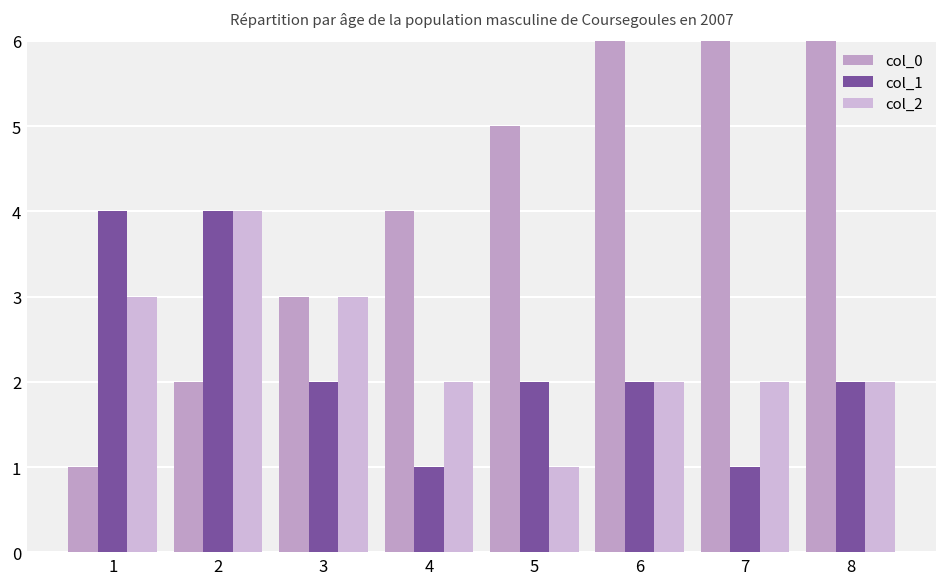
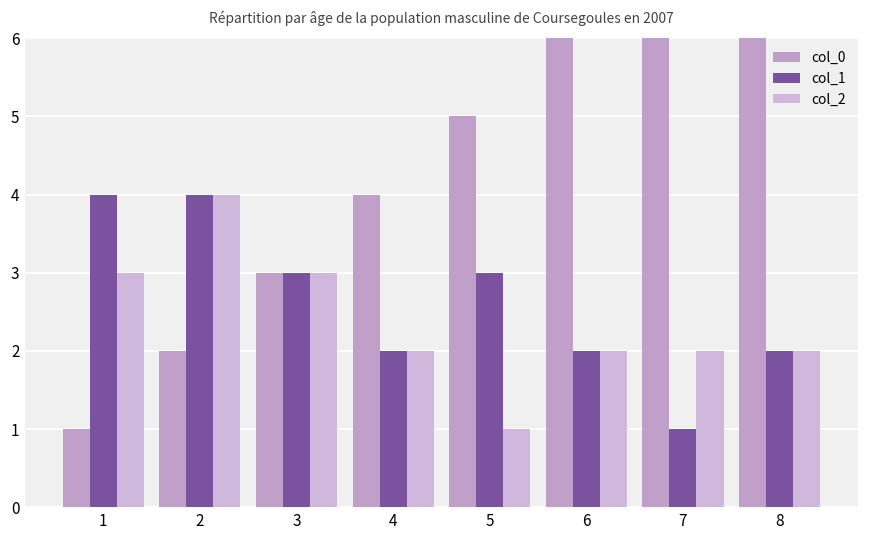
  {
    "col_1": {
      "1": 4,
      "2": 4,
-     "3": 2,
-     "4": 1,
-     "5": 2,
+     "3": 3,
+     "4": 2,
+     "5": 3,
      "6": 2,
      "7": 1,
      "8": 2
    }
  }
